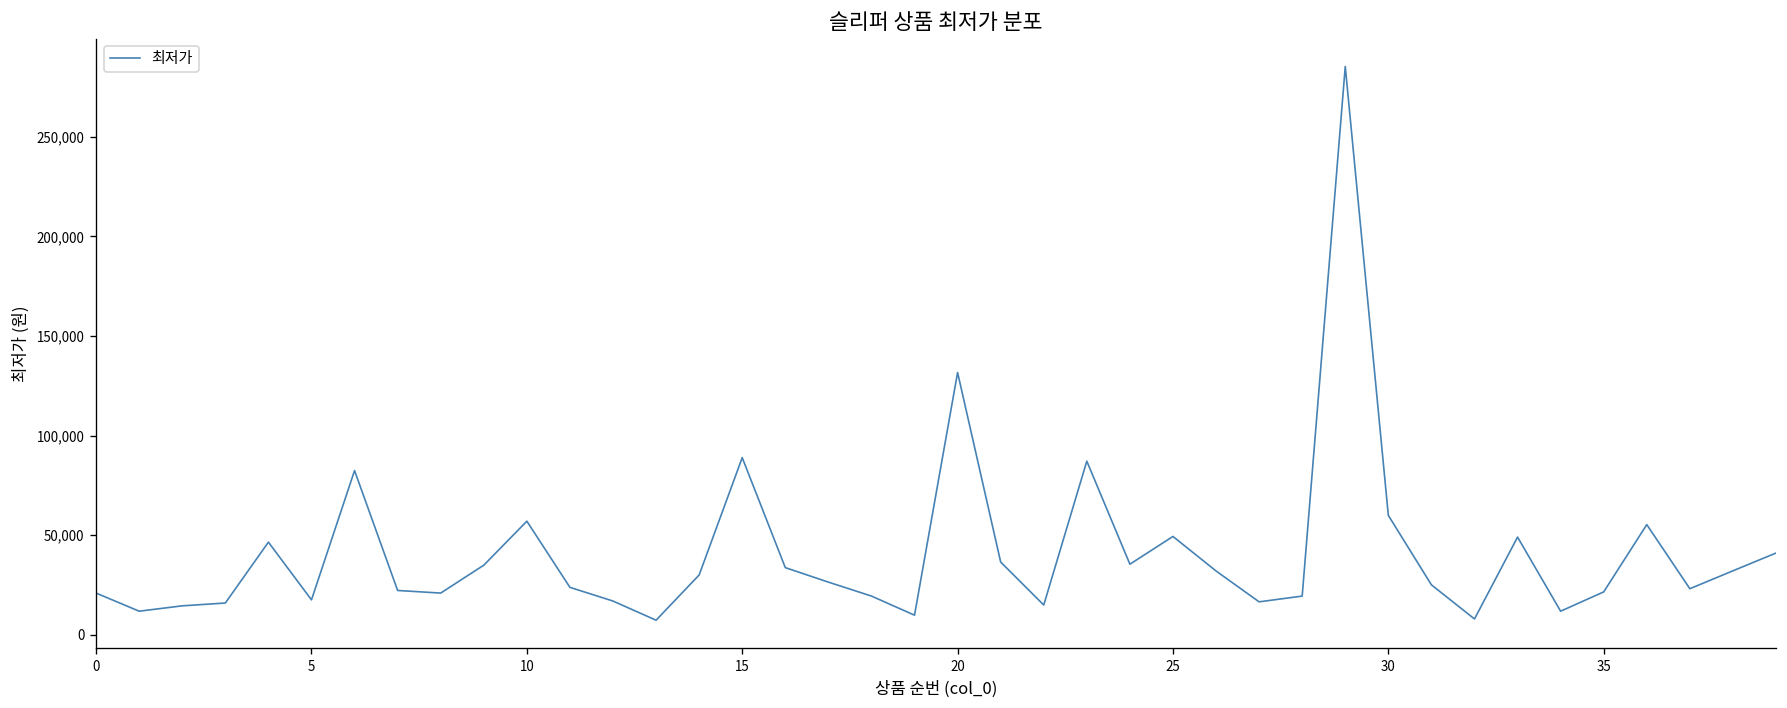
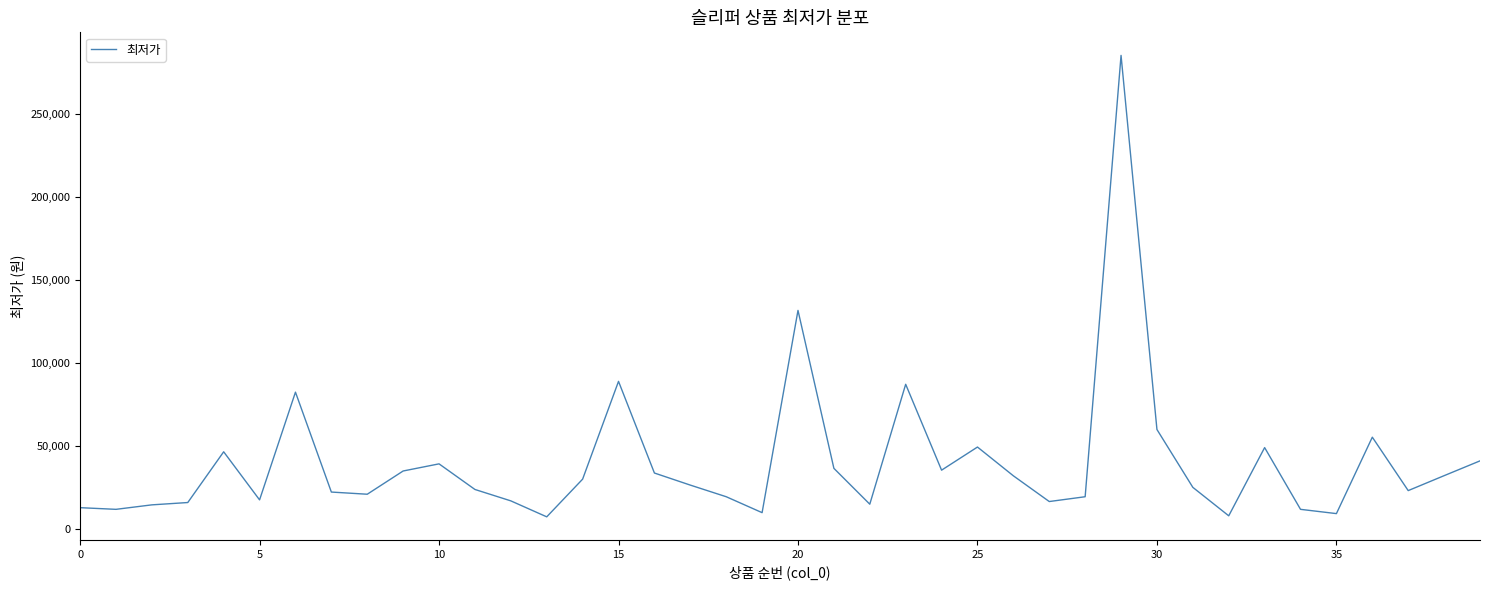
  {
-   "0": "21,000",
+   "0": "13,000",
    "5": "18,000",
-   "10": "57,000",
+   "10": "39,000",
    "15": "89,000",
    "20": "132,000",
    "25": "49,000",
    "30": "60,000",
-   "35": "22,000"
+   "35": "9,000"
  }
